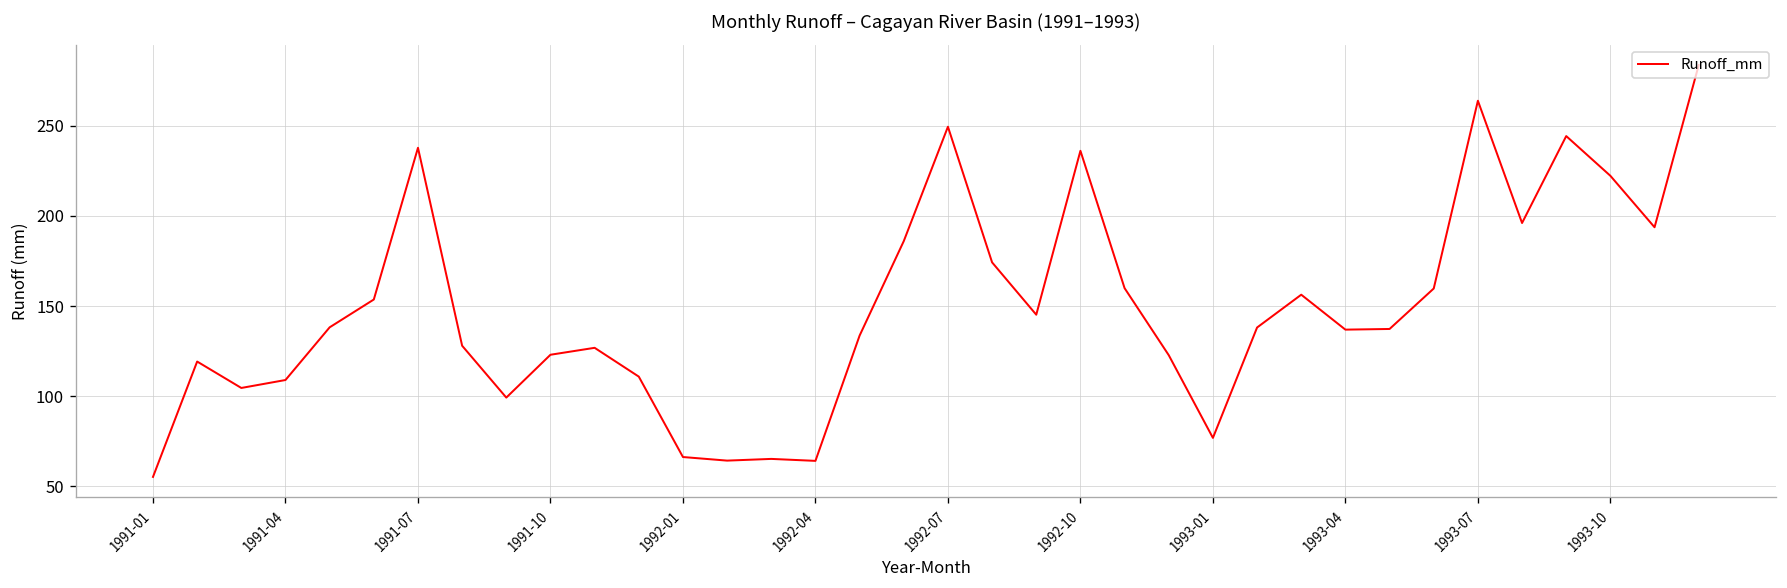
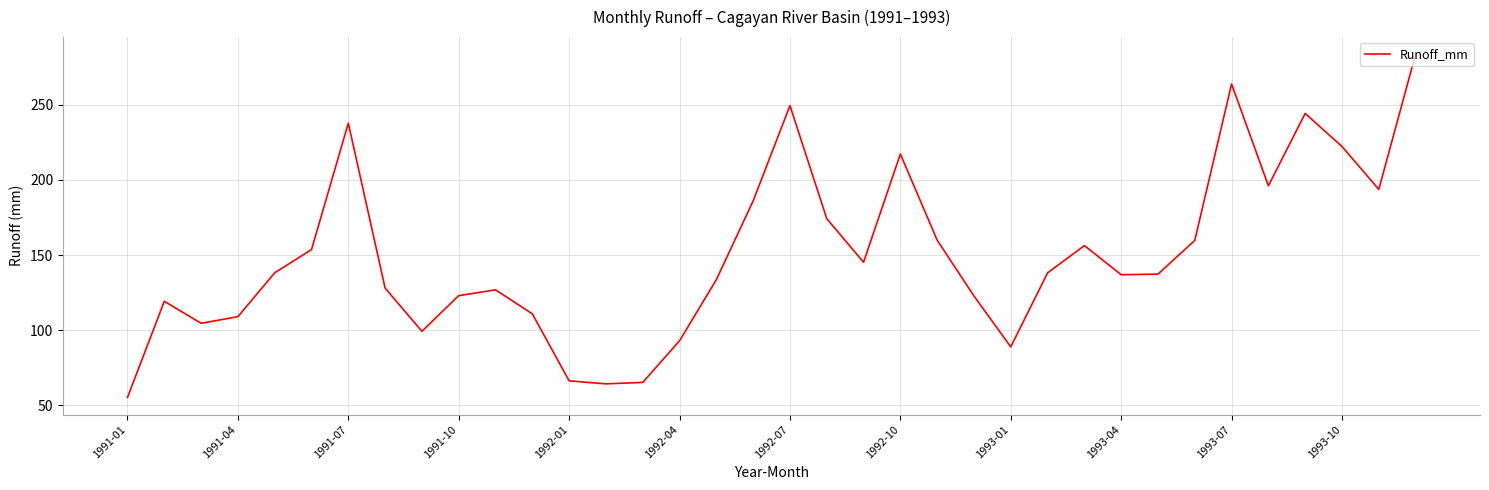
  {
    "1991-01": 55,
    "1991-04": 109,
    "1991-07": 238,
    "1991-10": 123,
    "1992-01": 66,
-   "1992-04": 64,
+   "1992-04": 93,
    "1992-07": 249,
-   "1992-10": 236,
-   "1993-01": 77,
+   "1992-10": 217,
+   "1993-01": 89,
    "1993-04": 137,
    "1993-07": 264,
    "1993-10": 222
  }
